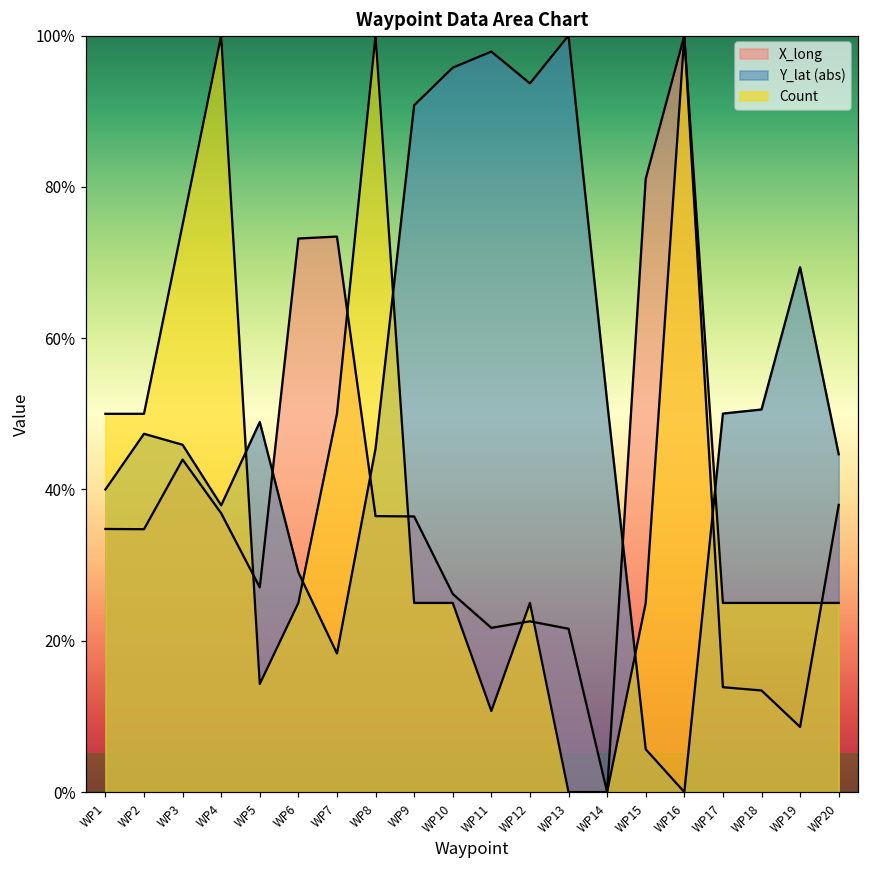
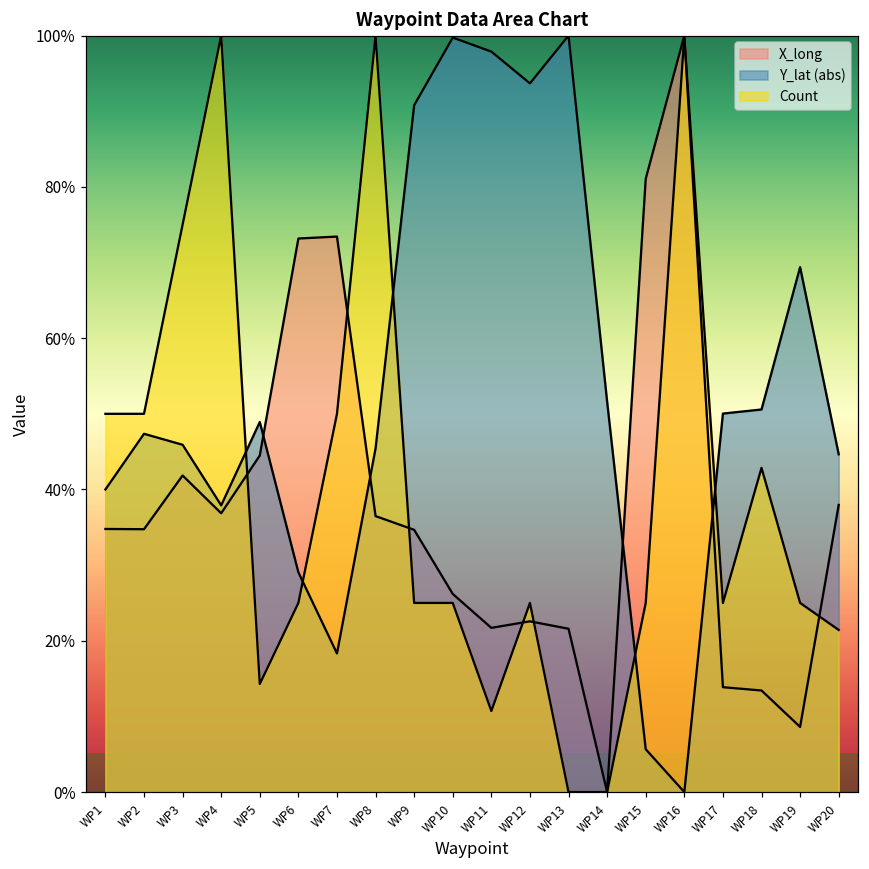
  {
    "X_long": {
      "WP1": "35%",
      "WP2": "35%",
-     "WP3": "44%",
+     "WP3": "42%",
      "WP4": "37%",
-     "WP5": "27%",
+     "WP5": "44%",
      "WP6": "73%",
      "WP7": "73%",
      "WP8": "36%",
-     "WP9": "36%",
+     "WP9": "35%",
      "WP10": "26%",
      "WP11": "22%",
      "WP12": "23%",
      "WP13": "22%",
      "WP15": "81%",
      "WP17": "14%",
      "WP18": "13%",
      "WP19": "9%",
      "WP20": "38%"
    },
    "Y_lat (abs)": {
      "WP1": "40%",
      "WP2": "47%",
      "WP3": "46%",
      "WP4": "38%",
      "WP5": "49%",
      "WP6": "29%",
      "WP7": "18%",
      "WP8": "45%",
      "WP9": "91%",
-     "WP10": "96%",
+     "WP10": "100%",
      "WP11": "98%",
      "WP12": "94%",
      "WP13": "100%",
      "WP14": "52%",
      "WP15": "6%",
      "WP16": "0%",
      "WP17": "50%",
      "WP18": "51%",
      "WP19": "69%",
      "WP20": "45%"
    },
    "Count": {
      "WP1": "50%",
      "WP2": "50%",
      "WP3": "75%",
      "WP4": "100%",
      "WP5": "14%",
      "WP6": "25%",
      "WP7": "50%",
      "WP8": "100%",
      "WP9": "25%",
      "WP10": "25%",
      "WP11": "11%",
      "WP12": "25%",
      "WP13": "0%",
      "WP15": "25%",
      "WP17": "25%",
-     "WP18": "25%",
+     "WP18": "43%",
      "WP19": "25%",
-     "WP20": "25%"
+     "WP20": "21%"
    }
  }
